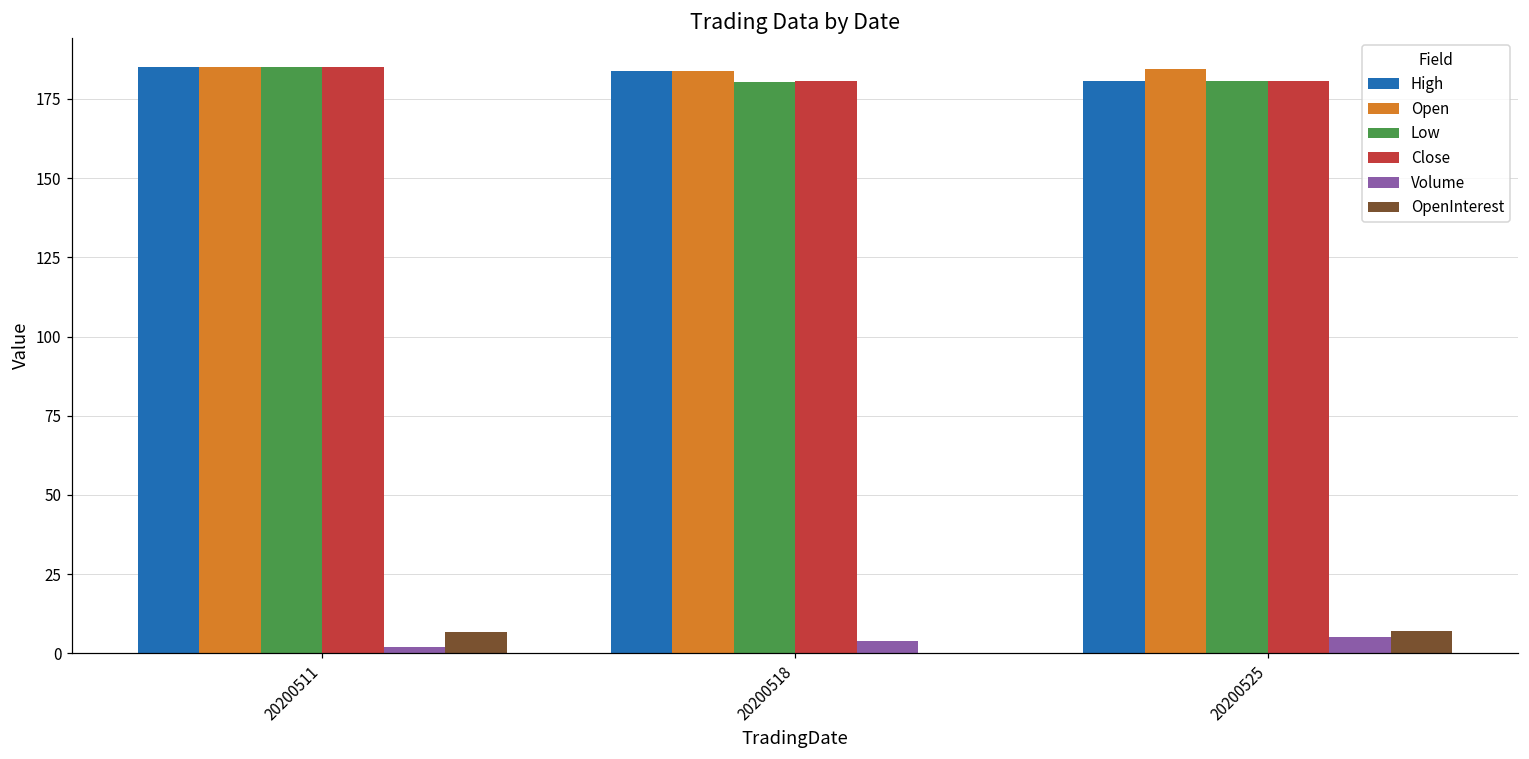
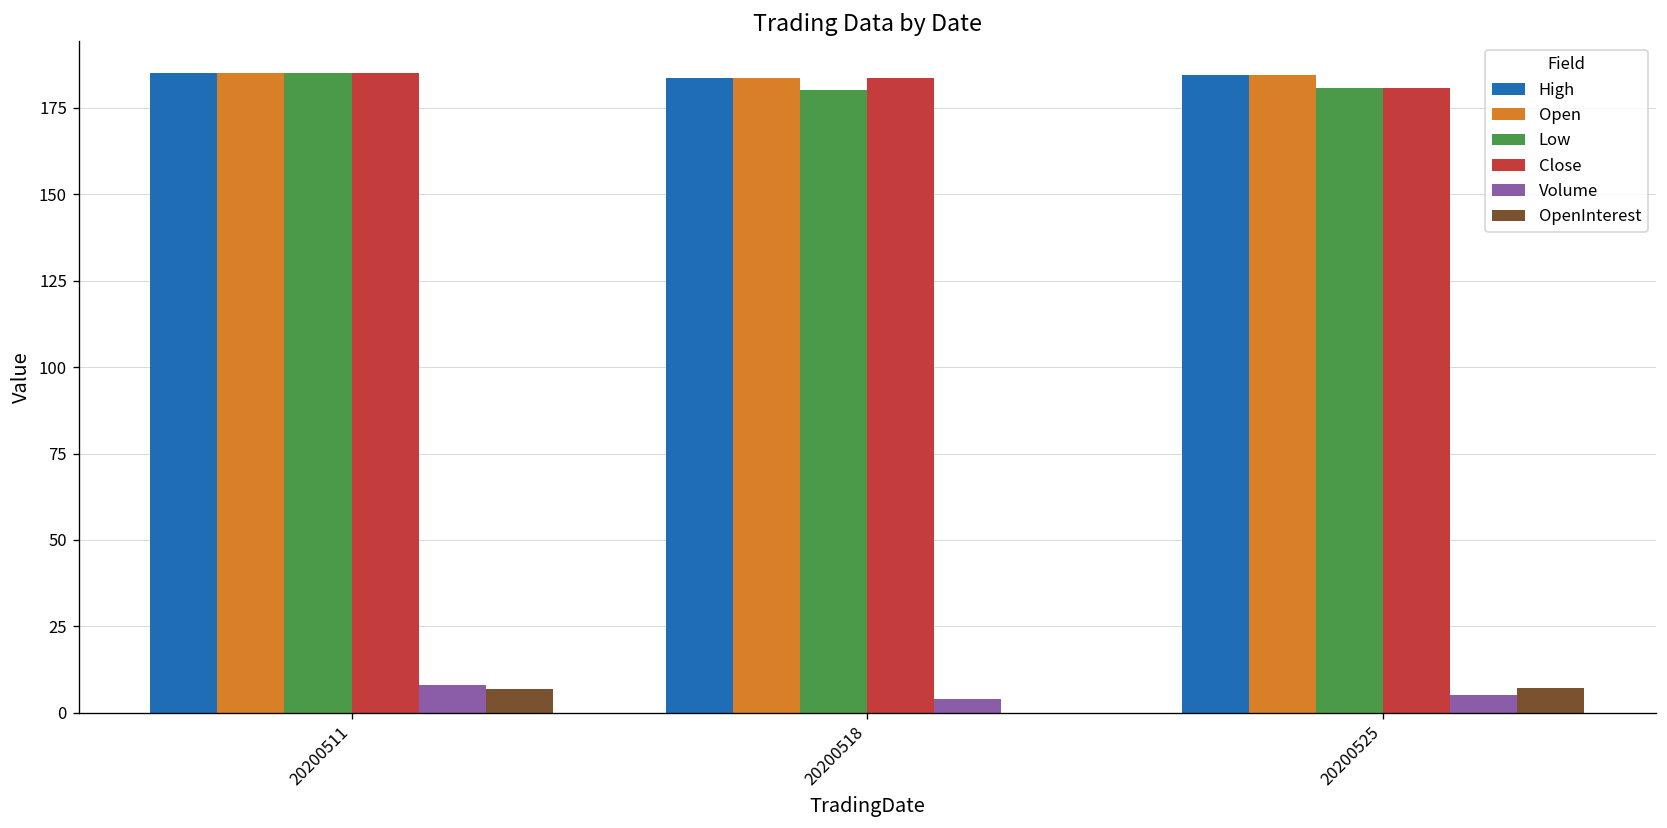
  {
    "High": {
      "20200511": 185,
      "20200518": 184,
-     "20200525": 181
+     "20200525": 184
    },
    "Open": {
      "20200511": 185,
      "20200518": 184,
      "20200525": 184
    },
    "Low": {
      "20200511": 185,
      "20200518": 180,
      "20200525": 181
    },
    "Close": {
      "20200511": 185,
-     "20200518": 181,
+     "20200518": 184,
      "20200525": 181
    },
    "Volume": {
-     "20200511": 2,
+     "20200511": 8,
      "20200518": 4,
      "20200525": 5
    },
    "OpenInterest": {
      "20200511": 7,
      "20200518": 0,
      "20200525": 7
    }
  }
